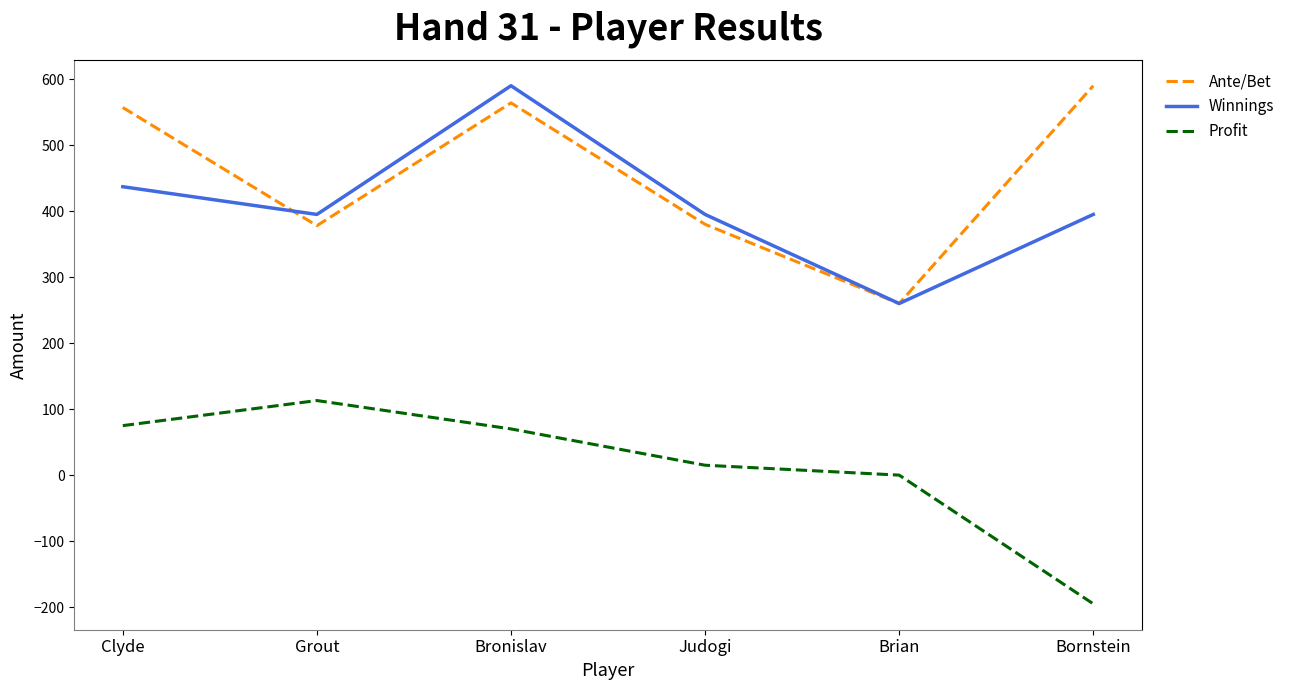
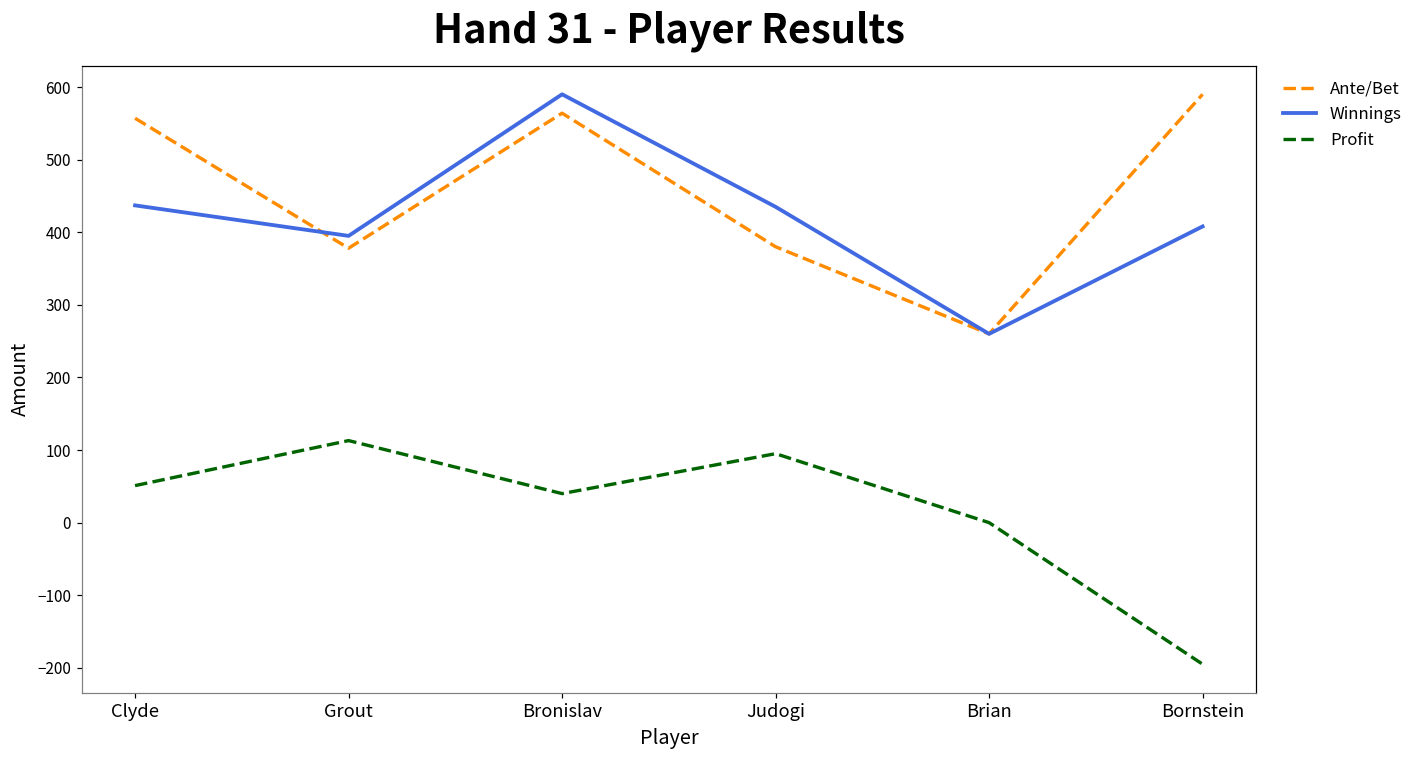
  {
    "Ante/Bet": {
      "Clyde": 560,
      "Grout": 380,
      "Bronislav": 560,
      "Judogi": 380,
      "Bornstein": 590
    },
    "Winnings": {
      "Clyde": 440,
      "Grout": 400,
      "Bronislav": 590,
-     "Judogi": 400,
-     "Bornstein": 400
+     "Judogi": 440,
+     "Bornstein": 410
    },
    "Profit": {
-     "Clyde": 80,
+     "Clyde": 50,
      "Grout": 110,
-     "Bronislav": 70,
-     "Judogi": 20,
+     "Bronislav": 40,
+     "Judogi": 100,
      "Brian": 0,
      "Bornstein": -200
    }
  }
